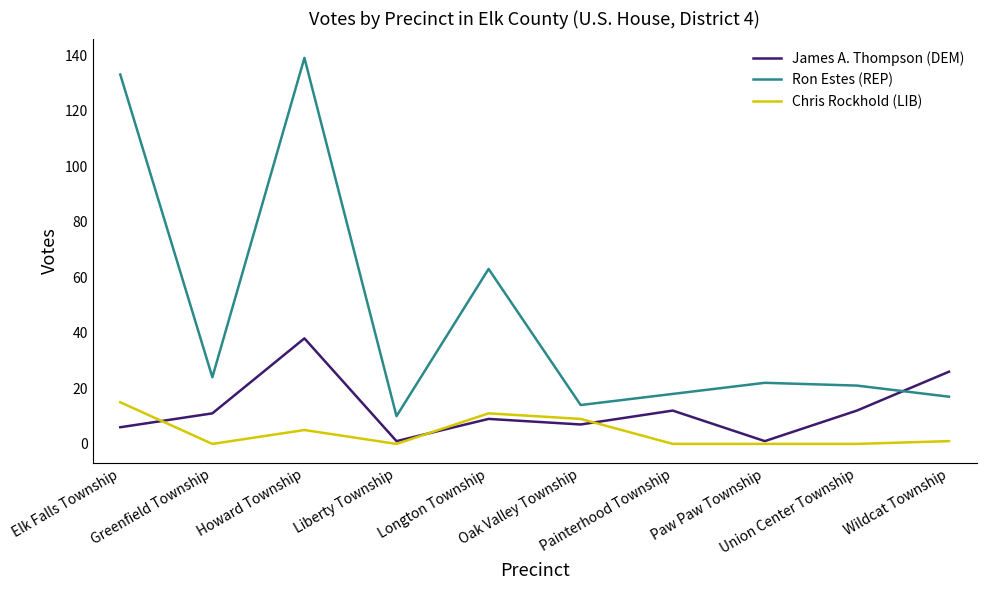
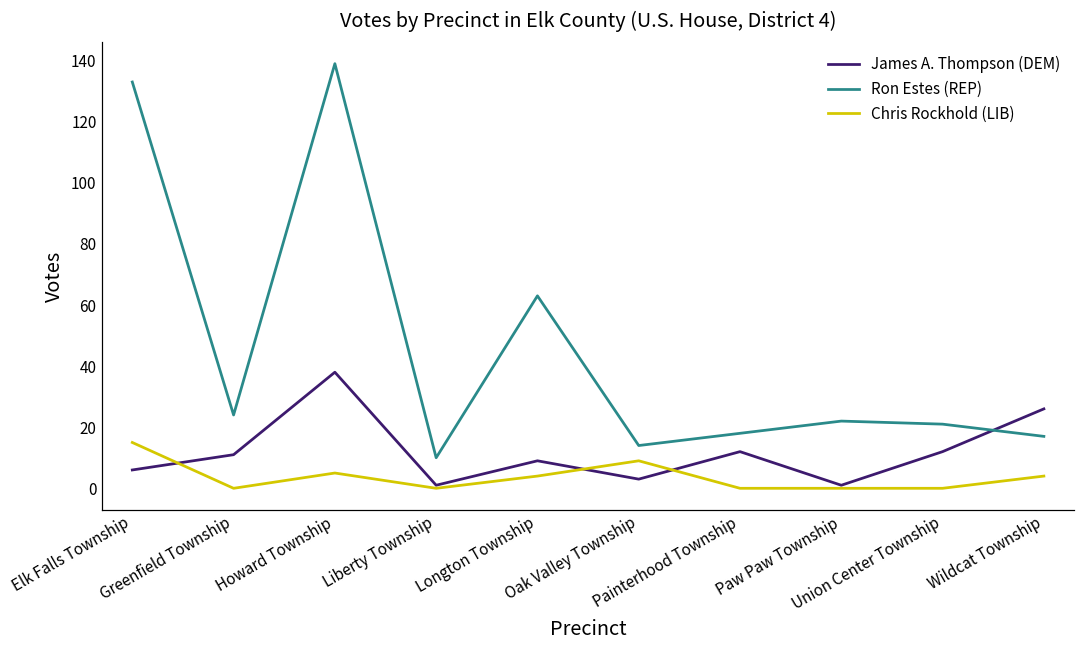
  {
    "James A. Thompson (DEM)": {
      "Elk Falls Township": 6,
      "Greenfield Township": 11,
      "Howard Township": 38,
      "Liberty Township": 1,
      "Longton Township": 9,
-     "Oak Valley Township": 7,
+     "Oak Valley Township": 3,
      "Painterhood Township": 12,
      "Paw Paw Township": 1,
      "Union Center Township": 12,
      "Wildcat Township": 26
    },
    "Ron Estes (REP)": {
      "Elk Falls Township": 133,
      "Greenfield Township": 24,
      "Howard Township": 139,
      "Liberty Township": 10,
      "Longton Township": 63,
      "Oak Valley Township": 14,
      "Painterhood Township": 18,
      "Paw Paw Township": 22,
      "Union Center Township": 21,
      "Wildcat Township": 17
    },
    "Chris Rockhold (LIB)": {
      "Elk Falls Township": 15,
      "Greenfield Township": 0,
      "Howard Township": 5,
      "Liberty Township": 0,
-     "Longton Township": 11,
+     "Longton Township": 4,
      "Oak Valley Township": 9,
      "Painterhood Township": 0,
      "Paw Paw Township": 0,
      "Union Center Township": 0,
-     "Wildcat Township": 1
+     "Wildcat Township": 4
    }
  }
